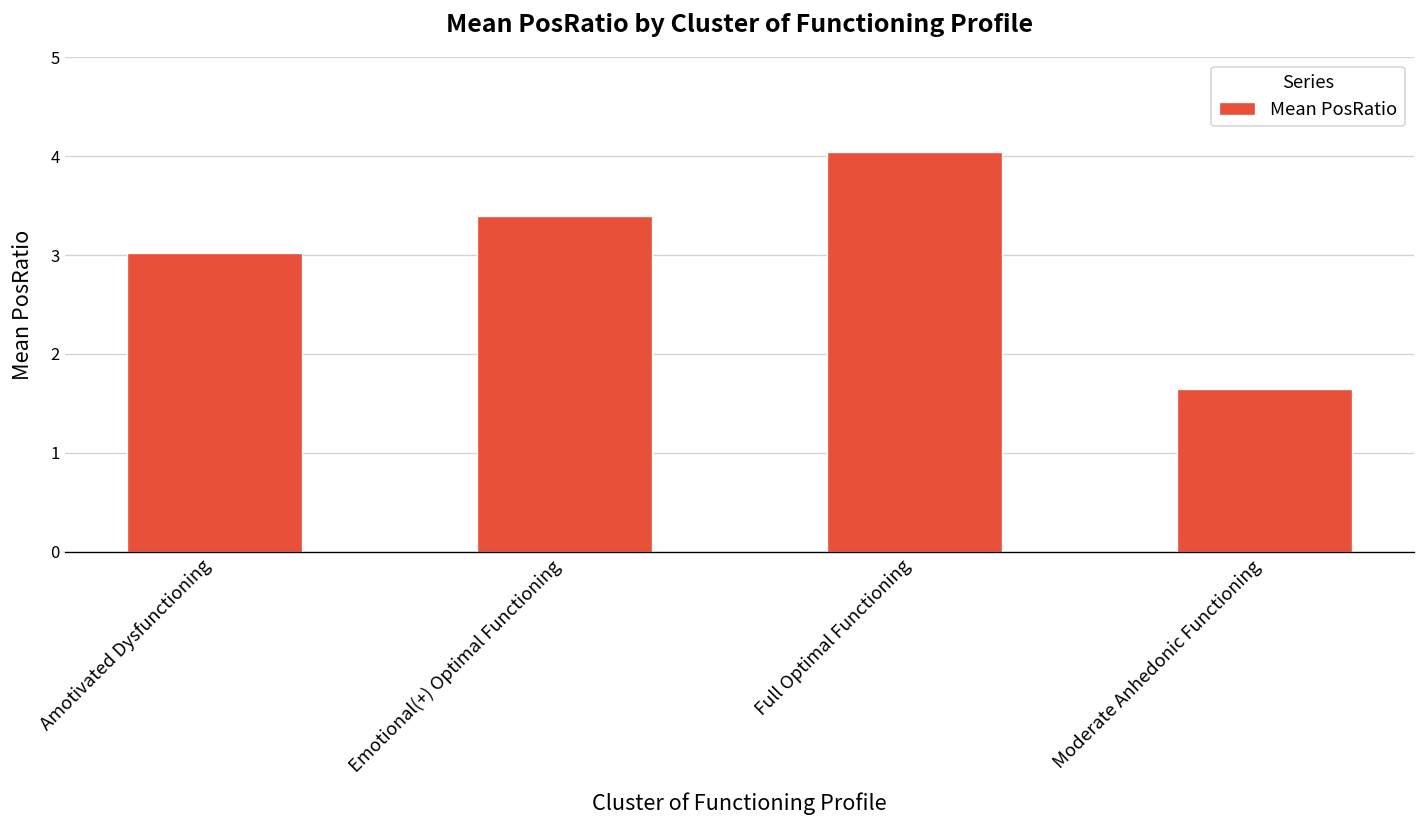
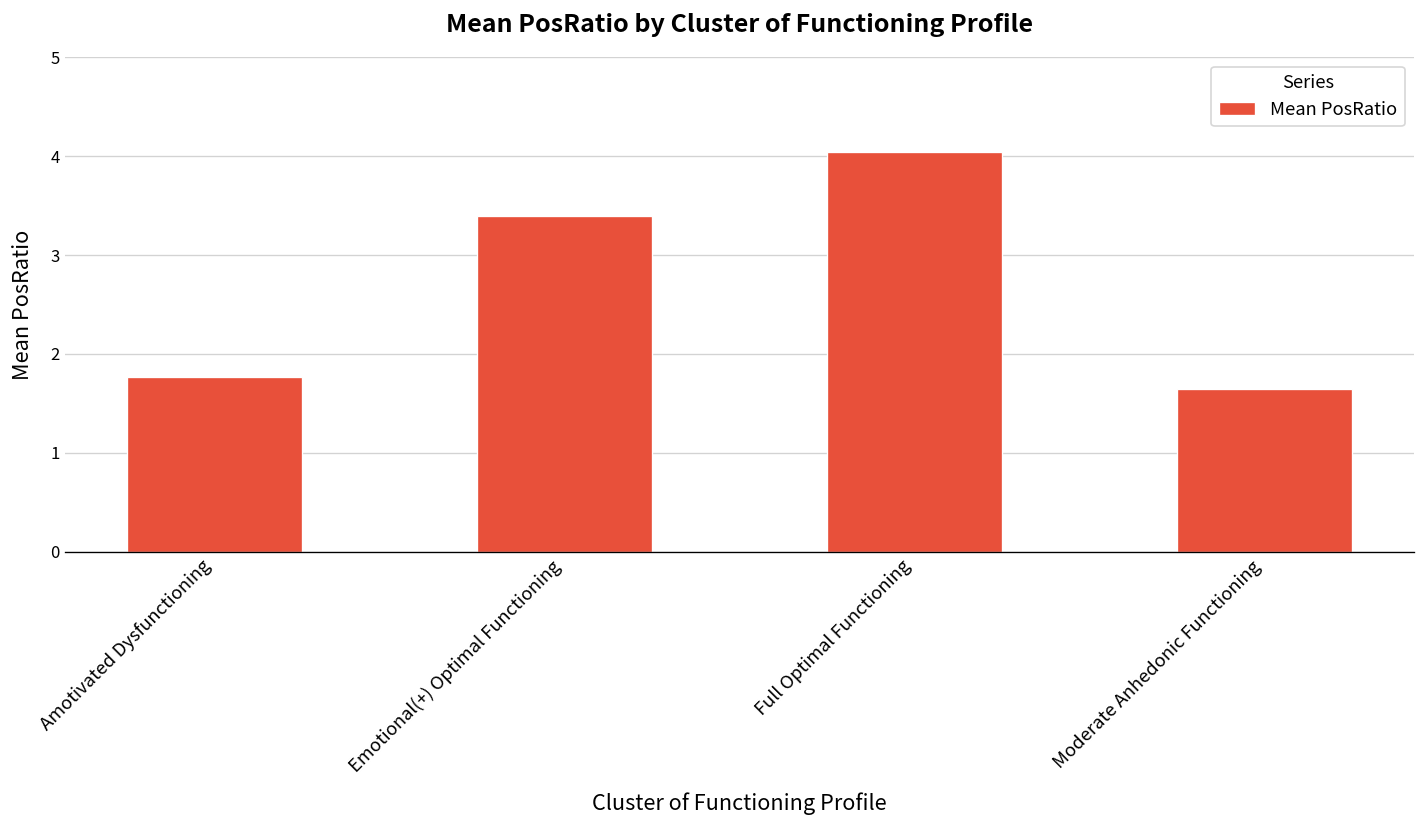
  {
-   "Amotivated Dysfunctioning": 3.0,
+   "Amotivated Dysfunctioning": 1.8,
    "Emotional(+) Optimal Functioning": 3.4,
    "Full Optimal Functioning": 4.0,
    "Moderate Anhedonic Functioning": 1.6
  }
